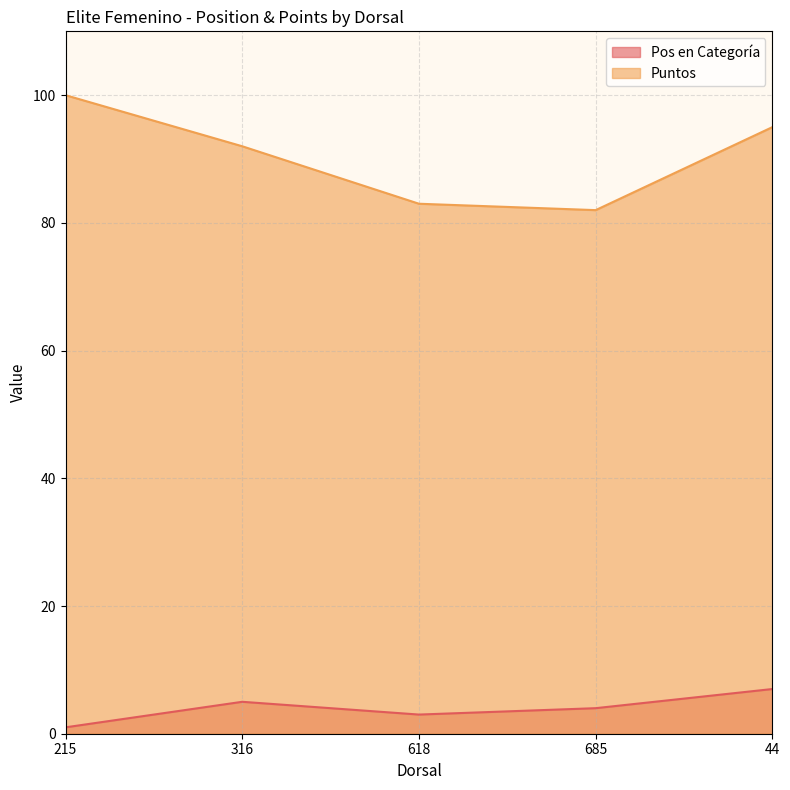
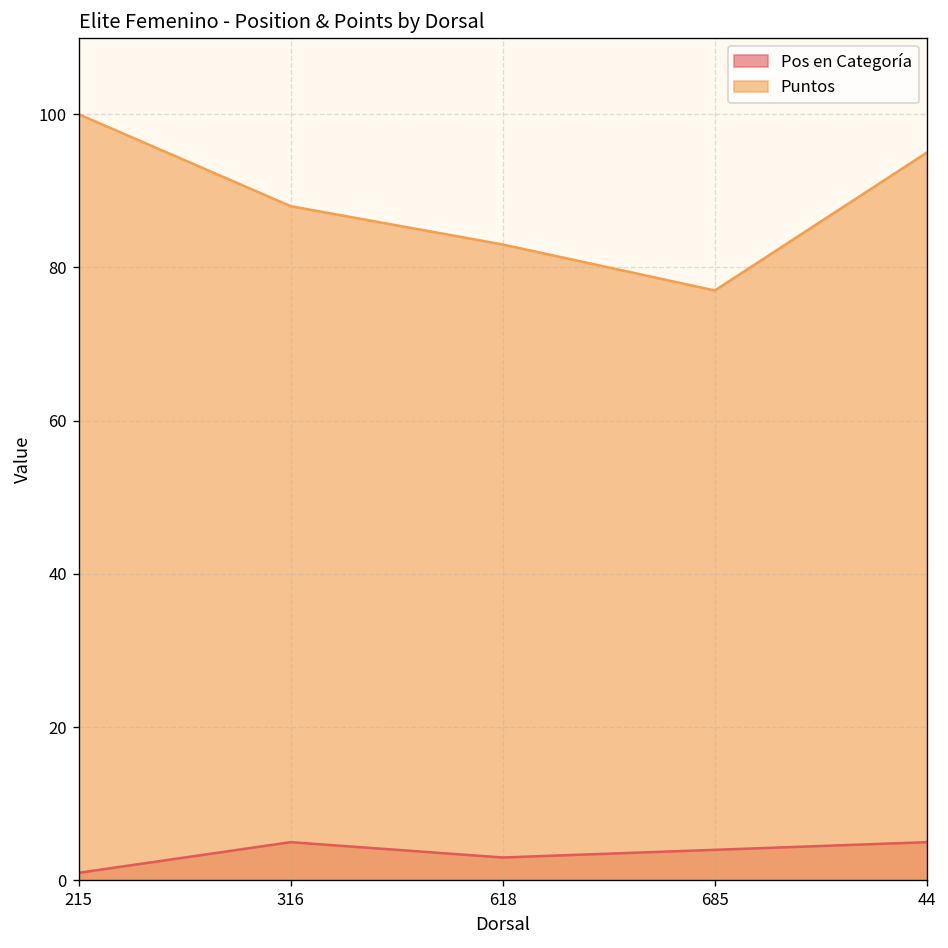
  {
    "Pos en Categoría": {
      "215": 1,
      "316": 5,
      "618": 3,
      "685": 4,
-     "44": 7
+     "44": 5
    },
    "Puntos": {
      "215": 100,
-     "316": 92,
+     "316": 88,
      "618": 83,
-     "685": 82,
+     "685": 77,
      "44": 95
    }
  }
